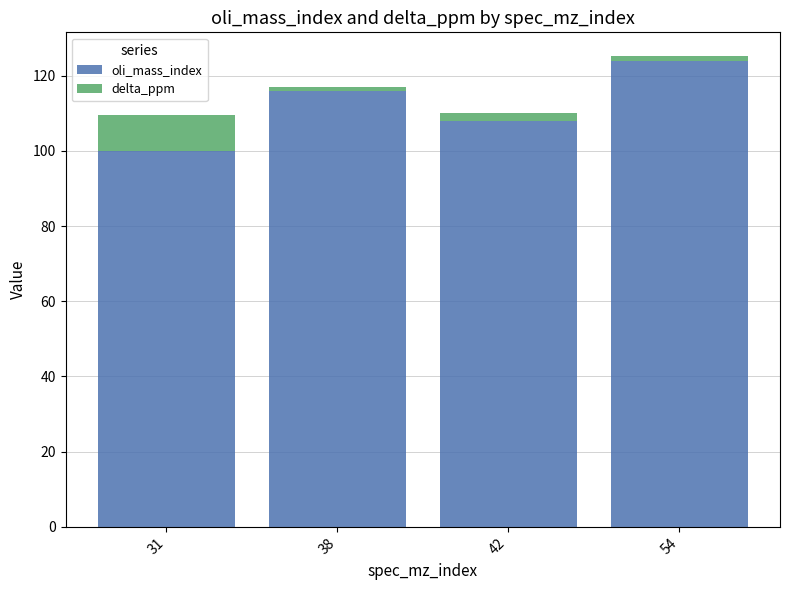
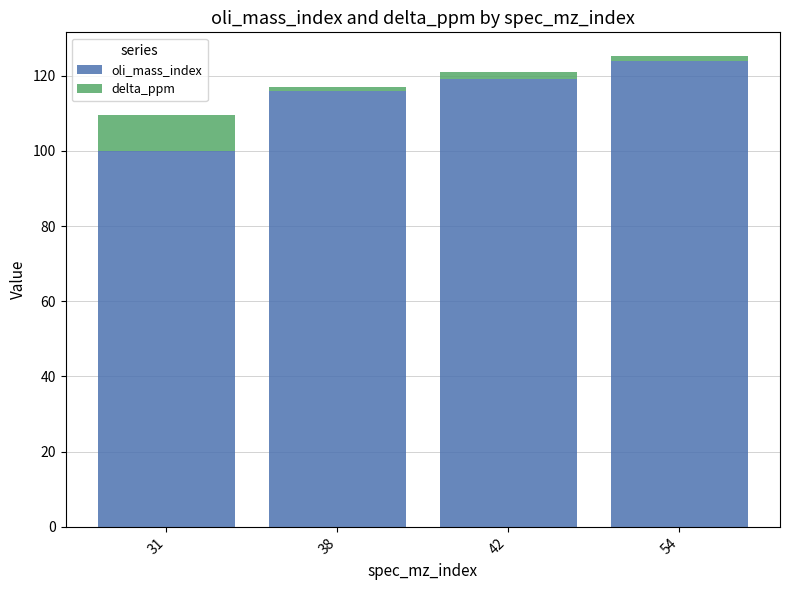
  {
    "oli_mass_index": {
      "31": 100,
      "38": 116,
-     "42": 108,
+     "42": 119,
      "54": 124
    },
    "delta_ppm": {
      "31": 10,
      "38": 1,
      "42": 2,
      "54": 1
    }
  }
